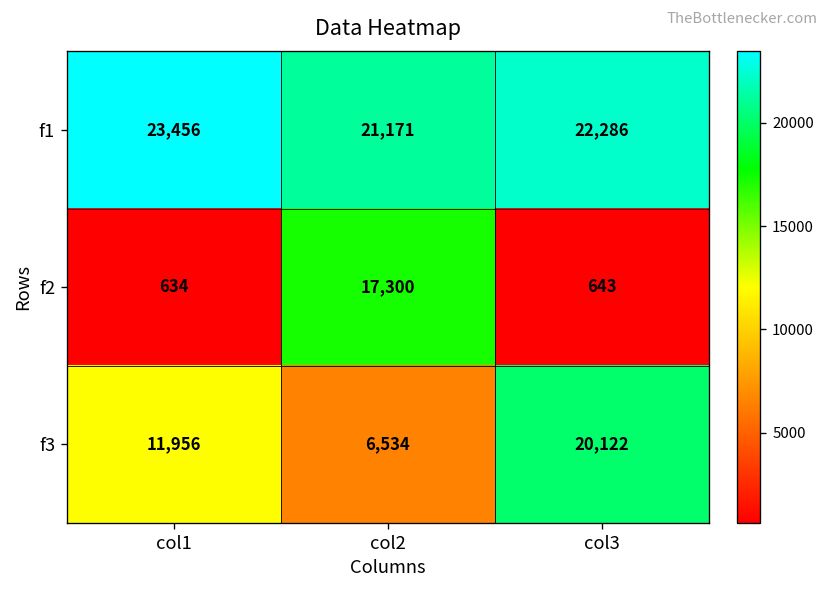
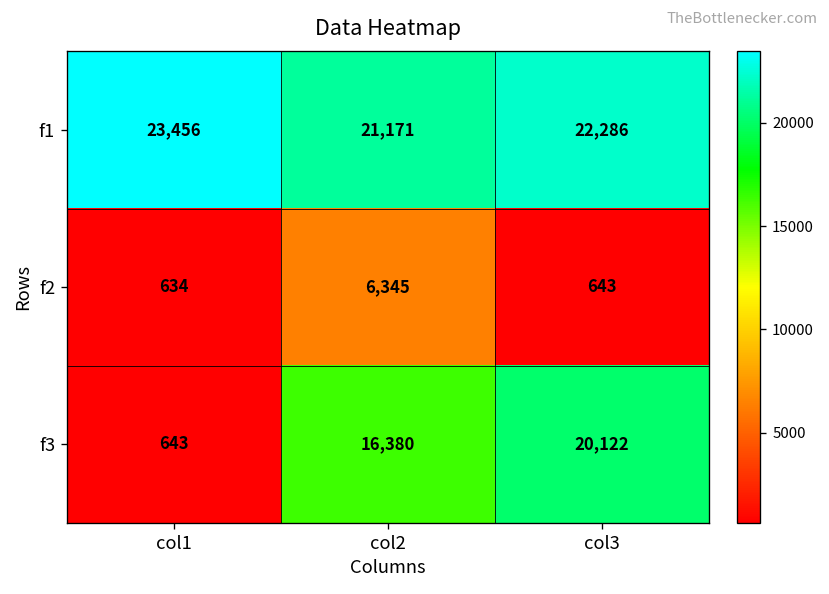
  {
    "f1": {
      "col1": "23,456",
      "col2": "21,171",
      "col3": "22,286"
    },
    "f2": {
      "col1": "634",
-     "col2": "17,300",
+     "col2": "6,345",
      "col3": "643"
    },
    "f3": {
-     "col1": "11,956",
-     "col2": "6,534",
+     "col1": "643",
+     "col2": "16,380",
      "col3": "20,122"
    }
  }
